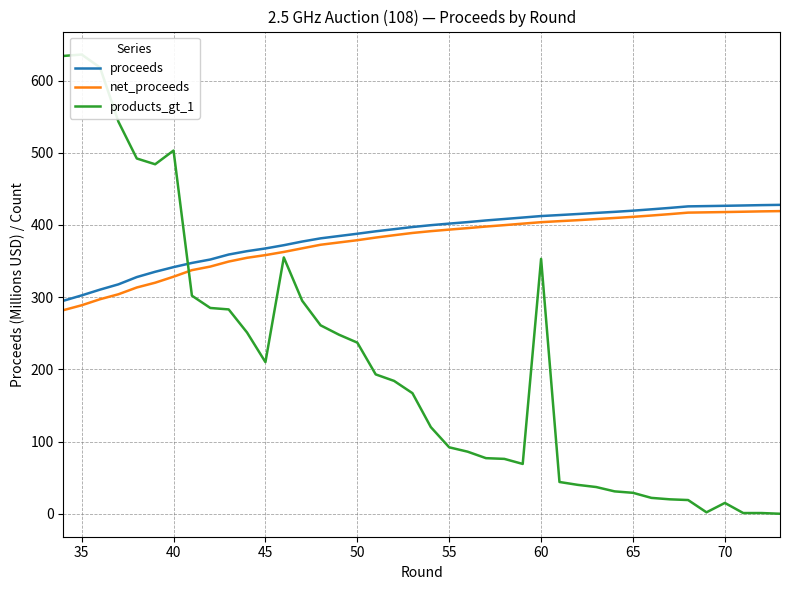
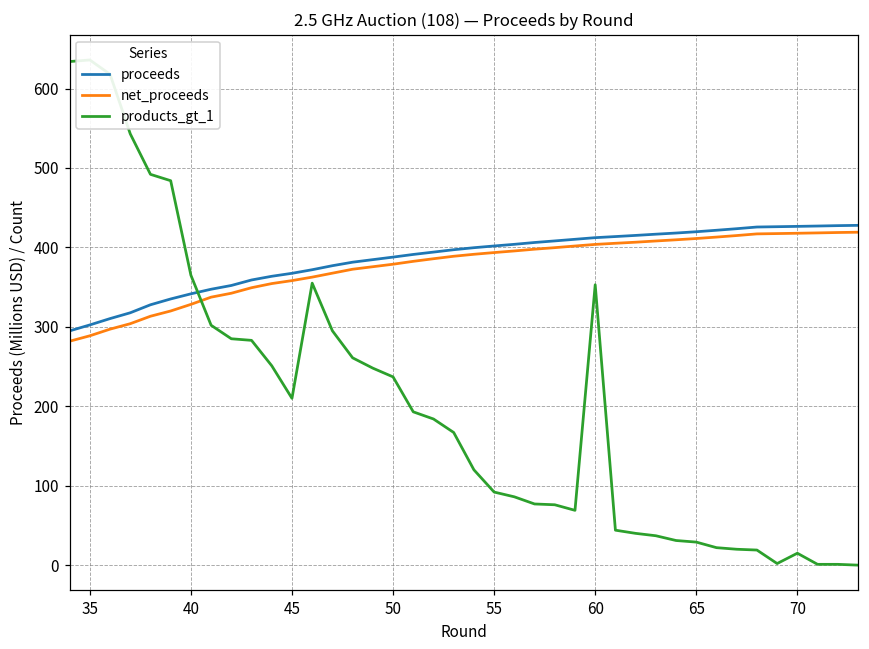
  {
    "proceeds": {
      "35": 300,
      "40": 340,
      "45": 370,
      "50": 390,
      "55": 400,
      "60": 410,
      "65": 420,
      "70": 430
    },
    "net_proceeds": {
      "35": 290,
      "40": 330,
      "45": 360,
      "50": 380,
      "55": 390,
      "60": 400,
      "65": 410,
      "70": 420
    },
    "products_gt_1": {
-     "40": 500,
+     "40": 370,
      "45": 210,
      "50": 240,
      "55": 90,
      "60": 350,
      "65": 30,
      "70": 20
    }
  }
